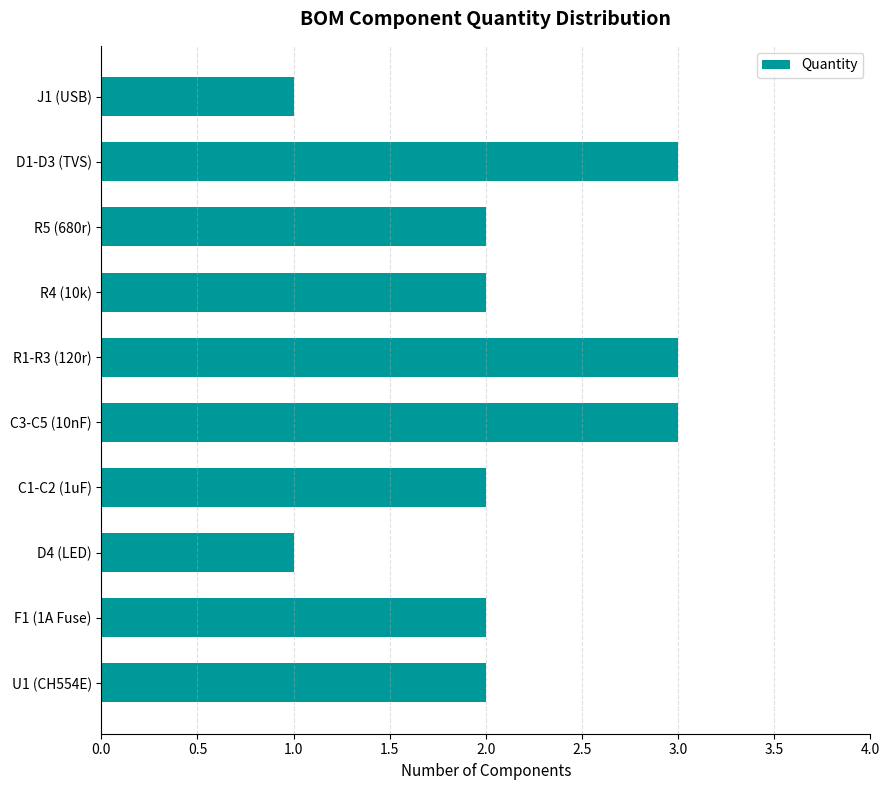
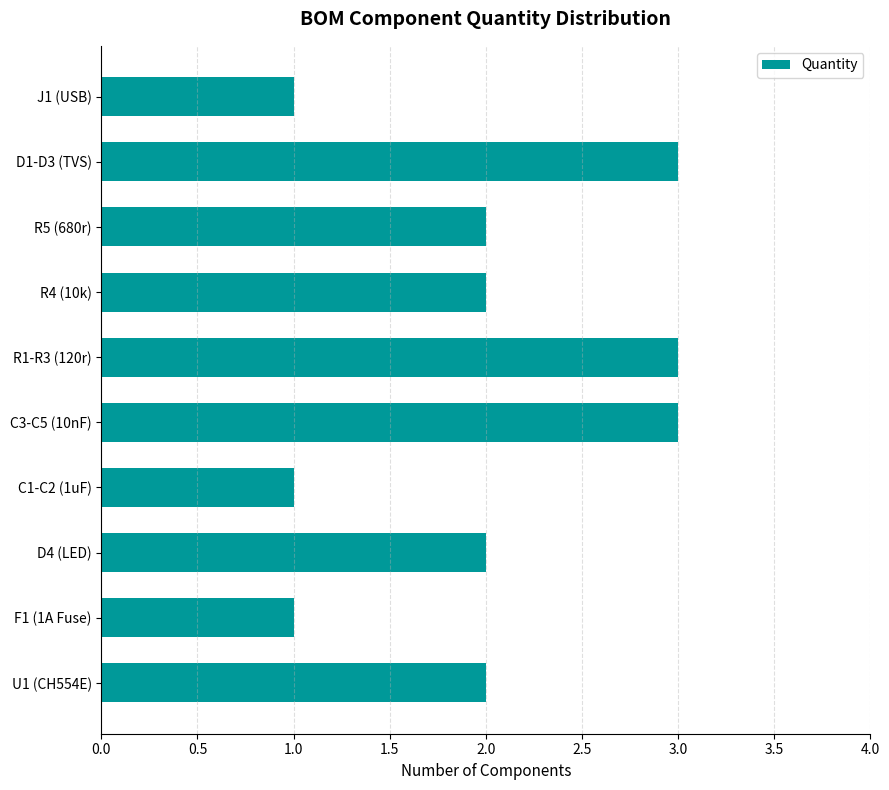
  {
    "J1 (USB)": 1,
    "D1-D3 (TVS)": 3,
    "R5 (680r)": 2,
    "R4 (10k)": 2,
    "R1-R3 (120r)": 3,
    "C3-C5 (10nF)": 3,
-   "C1-C2 (1uF)": 2,
-   "D4 (LED)": 1,
-   "F1 (1A Fuse)": 2,
+   "C1-C2 (1uF)": 1,
+   "D4 (LED)": 2,
+   "F1 (1A Fuse)": 1,
    "U1 (CH554E)": 2
  }
